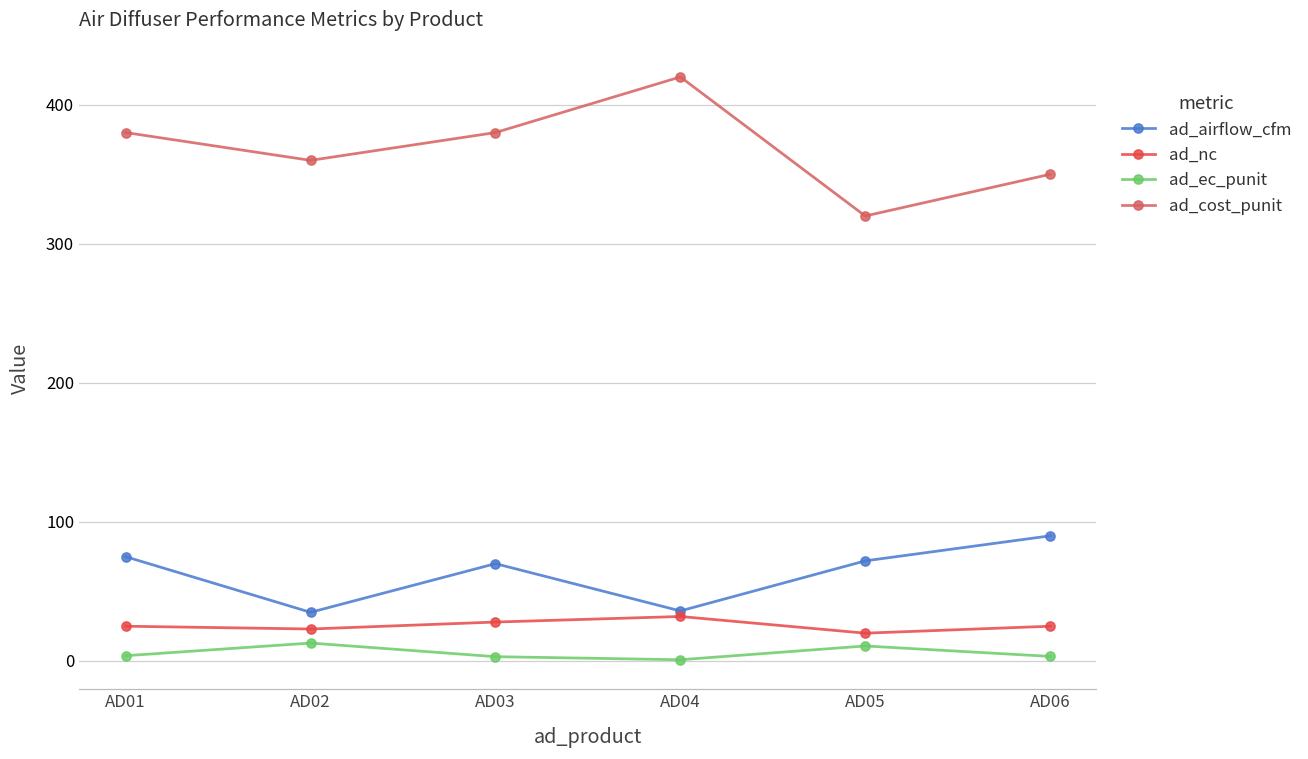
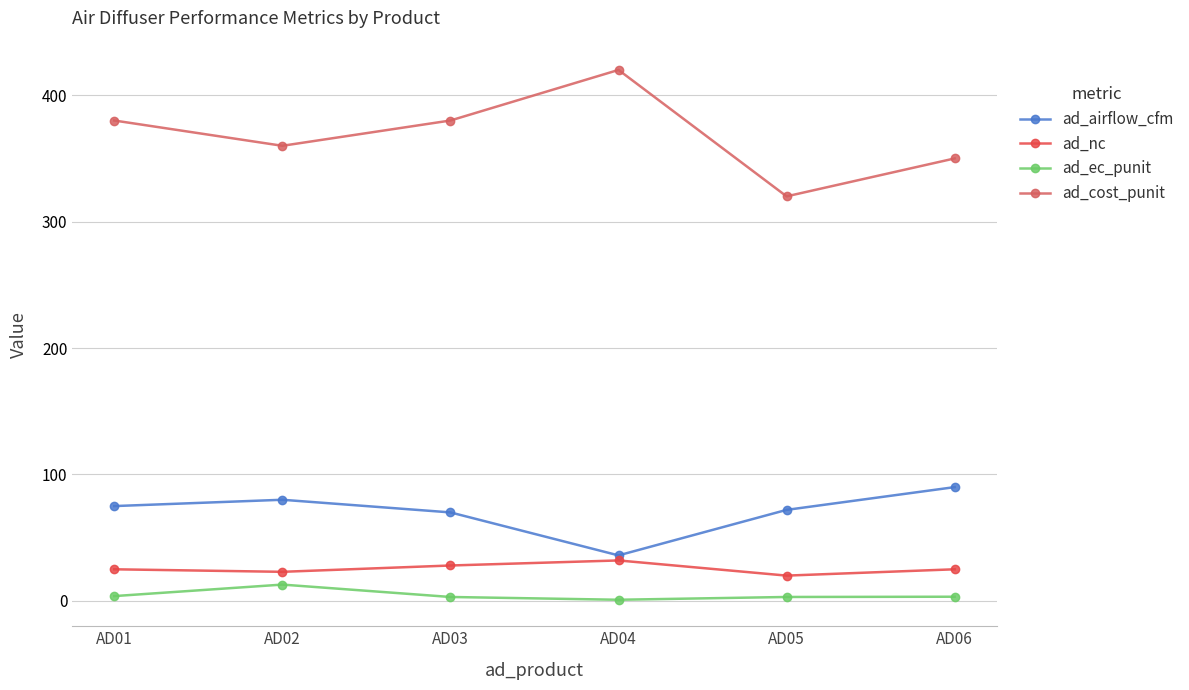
  {
    "ad_airflow_cfm": {
      "AD01": 75,
-     "AD02": 35,
+     "AD02": 80,
      "AD03": 70,
      "AD04": 36,
      "AD05": 72,
      "AD06": 90
    },
    "ad_ec_punit": {
      "AD01": 4,
      "AD02": 13,
      "AD03": 3,
      "AD04": 1,
-     "AD05": 11,
+     "AD05": 3,
      "AD06": 3
    }
  }
